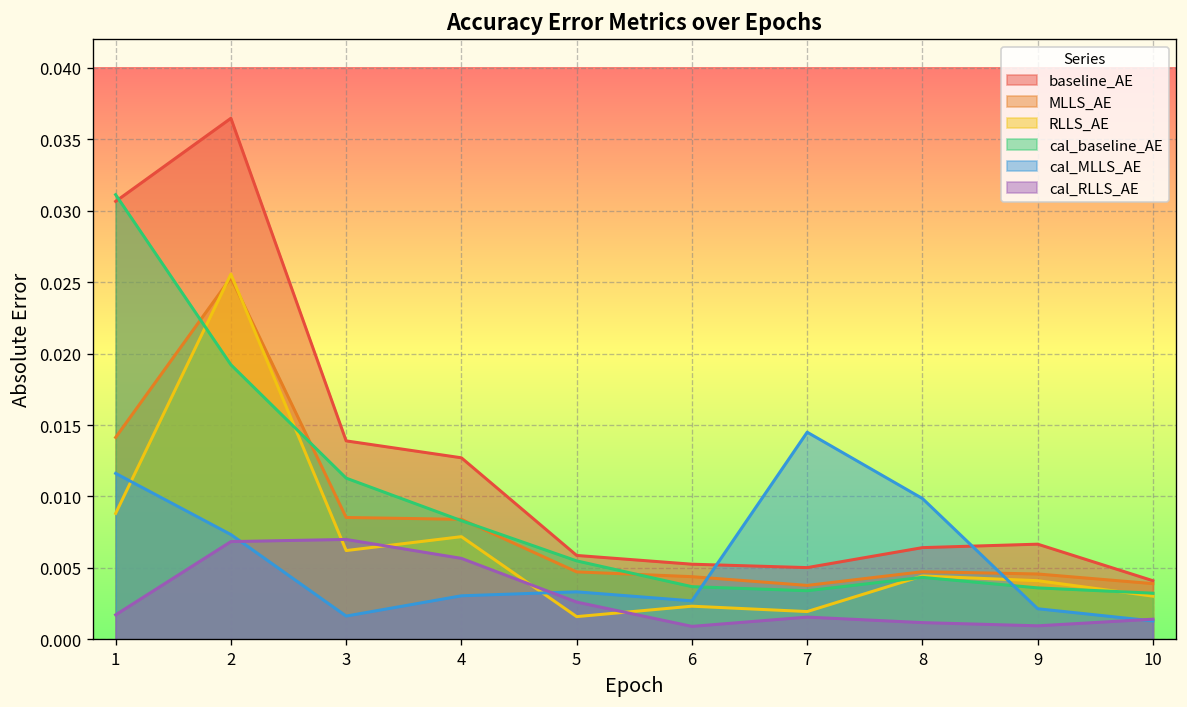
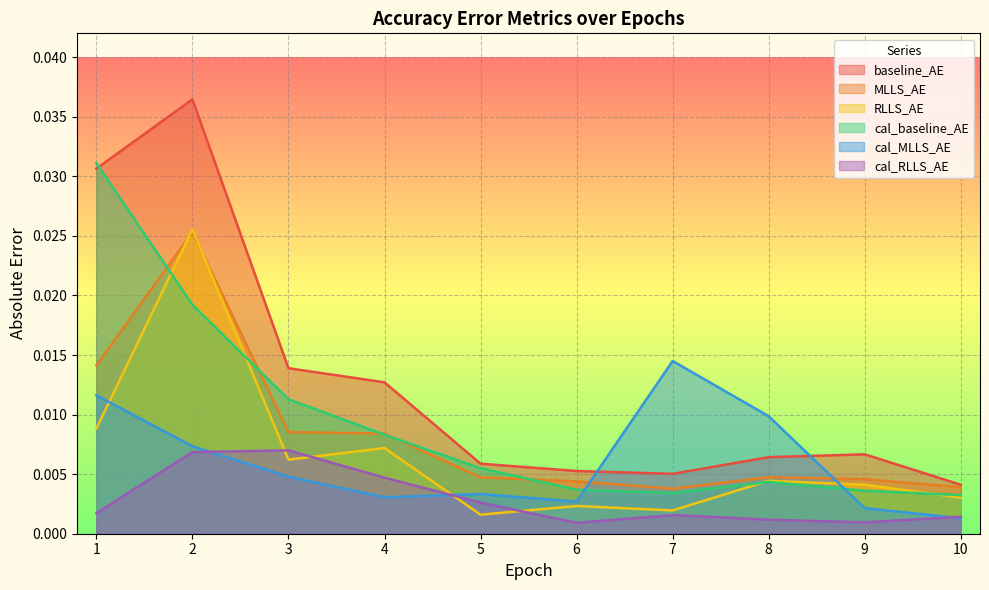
  {
    "cal_baseline_AE": {
      "1": 0.0311,
      "2": 0.0192,
      "3": 0.0113,
      "5": 0.0055,
      "6": 0.0037,
      "7": 0.0034,
      "9": 0.0036
    },
    "cal_MLLS_AE": {
      "1": 0.0116,
      "2": 0.0073,
-     "3": 0.0016,
+     "3": 0.0048,
      "4": 0.0031,
      "5": 0.0033,
      "6": 0.0027,
      "7": 0.0145,
      "8": 0.0099,
      "9": 0.0021
    },
    "cal_RLLS_AE": {
      "1": 0.0017,
      "2": 0.0068,
      "3": 0.0070,
-     "4": 0.0057,
+     "4": 0.0047,
      "5": 0.0026,
      "6": 0.0009,
      "7": 0.0016,
      "8": 0.0012,
      "9": 0.0010
    }
  }
